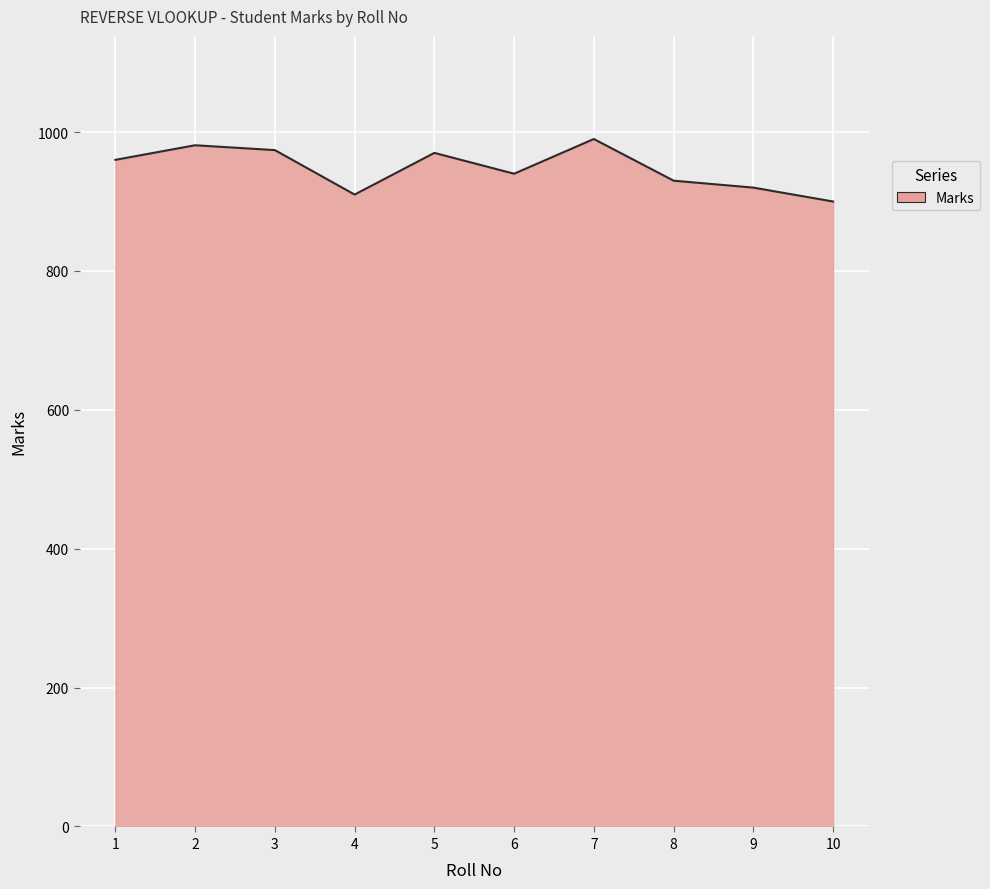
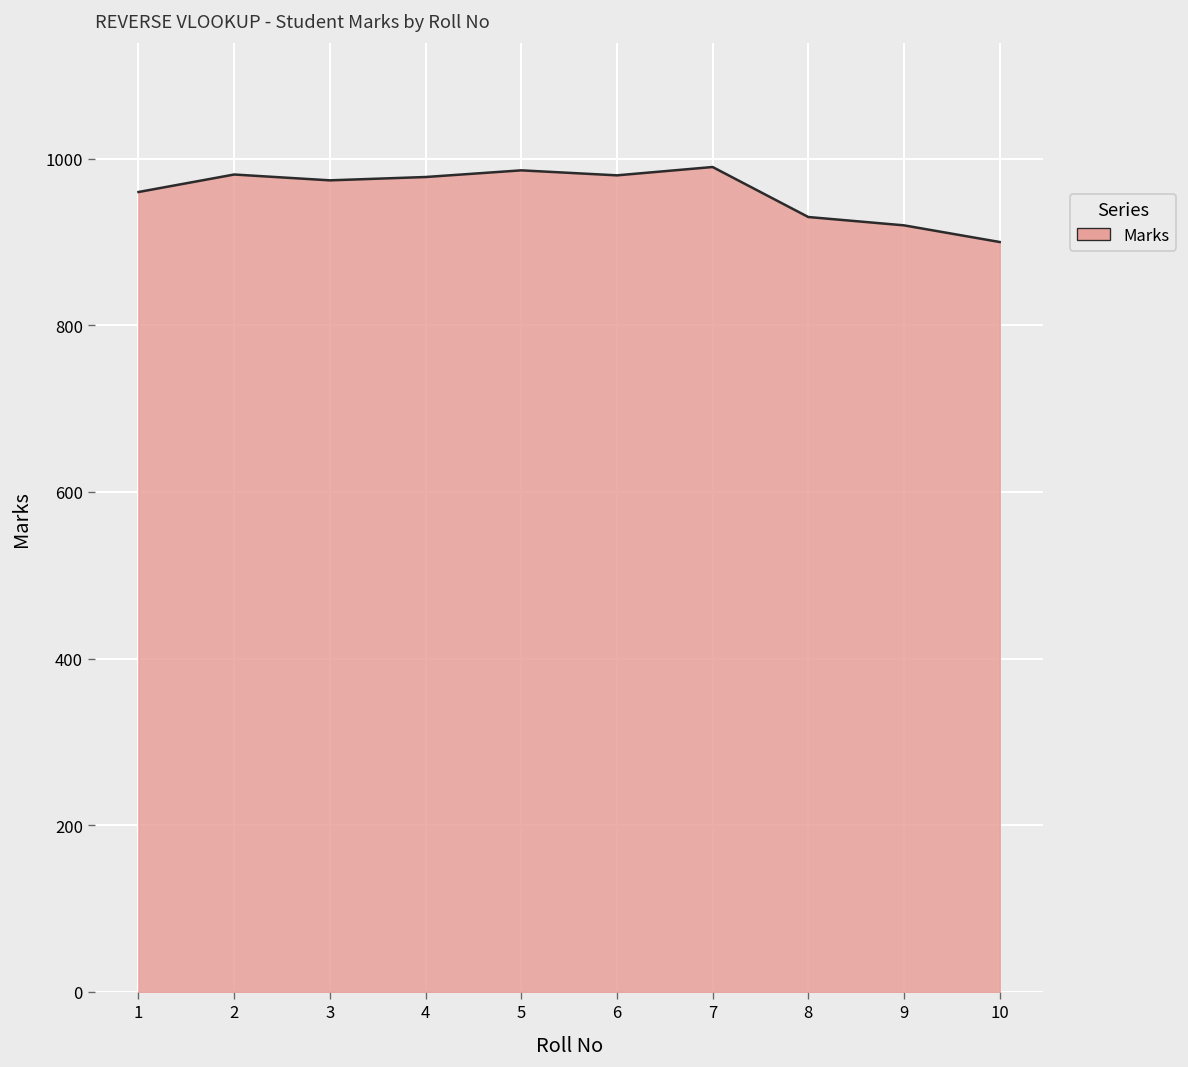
  {
    "1": 960,
    "2": 980,
    "3": 970,
-   "4": 910,
-   "5": 970,
-   "6": 940,
+   "4": 980,
+   "5": 990,
+   "6": 980,
    "7": 990,
    "8": 930,
    "9": 920,
    "10": 900
  }
